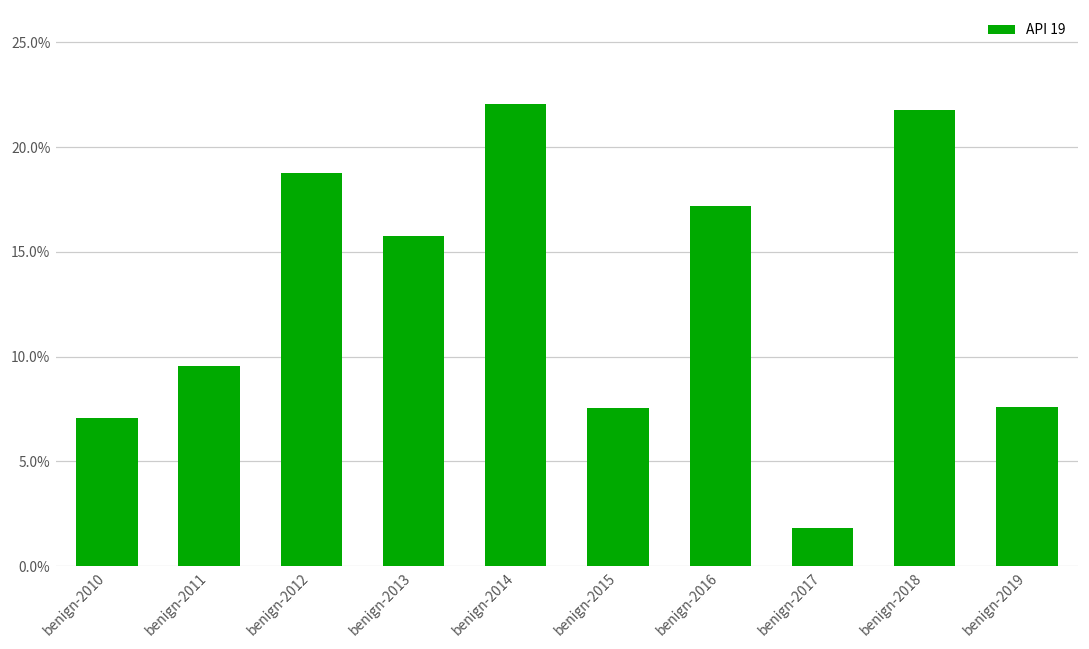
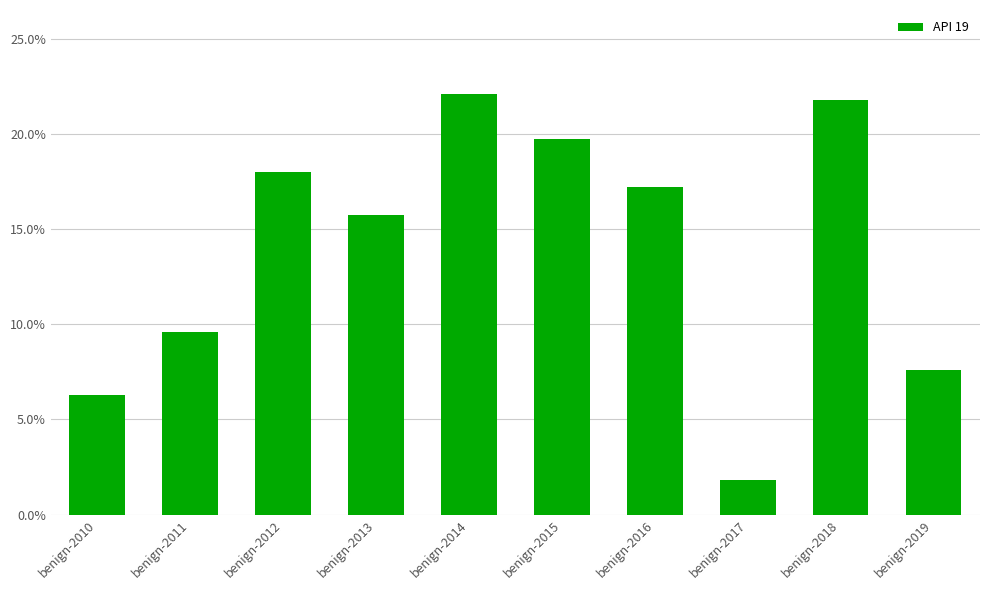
  {
-   "benign-2010": "7.1%",
+   "benign-2010": "6.3%",
    "benign-2011": "9.6%",
-   "benign-2012": "18.8%",
+   "benign-2012": "18.0%",
    "benign-2013": "15.8%",
    "benign-2014": "22.1%",
-   "benign-2015": "7.5%",
+   "benign-2015": "19.7%",
    "benign-2016": "17.2%",
    "benign-2017": "1.8%",
    "benign-2018": "21.8%",
    "benign-2019": "7.6%"
  }
